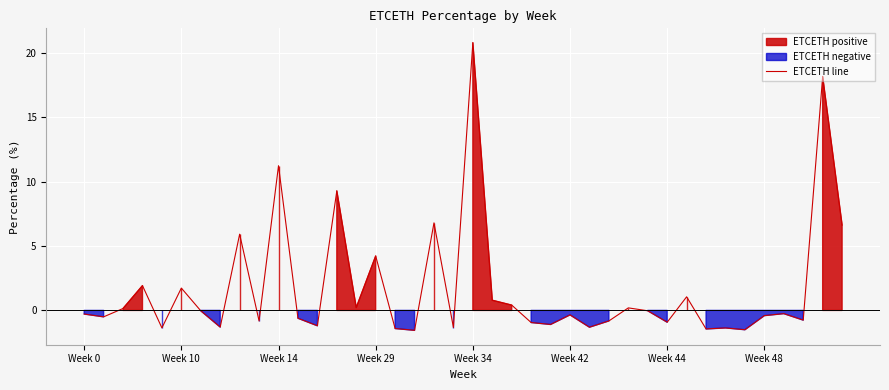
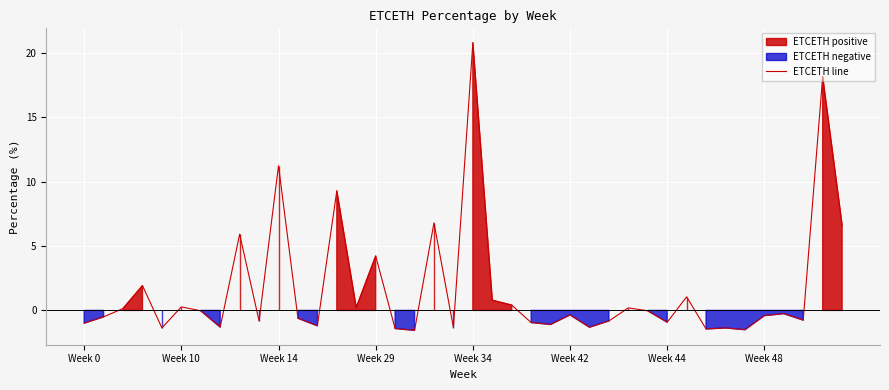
  {
-   "Week 0": -0.3,
-   "Week 10": 1.7,
+   "Week 0": -1.0,
+   "Week 10": 0.3,
    "Week 14": 11.3,
    "Week 29": 4.2,
    "Week 34": 20.8,
    "Week 42": -0.3,
    "Week 44": -0.9,
    "Week 48": -0.4
  }
